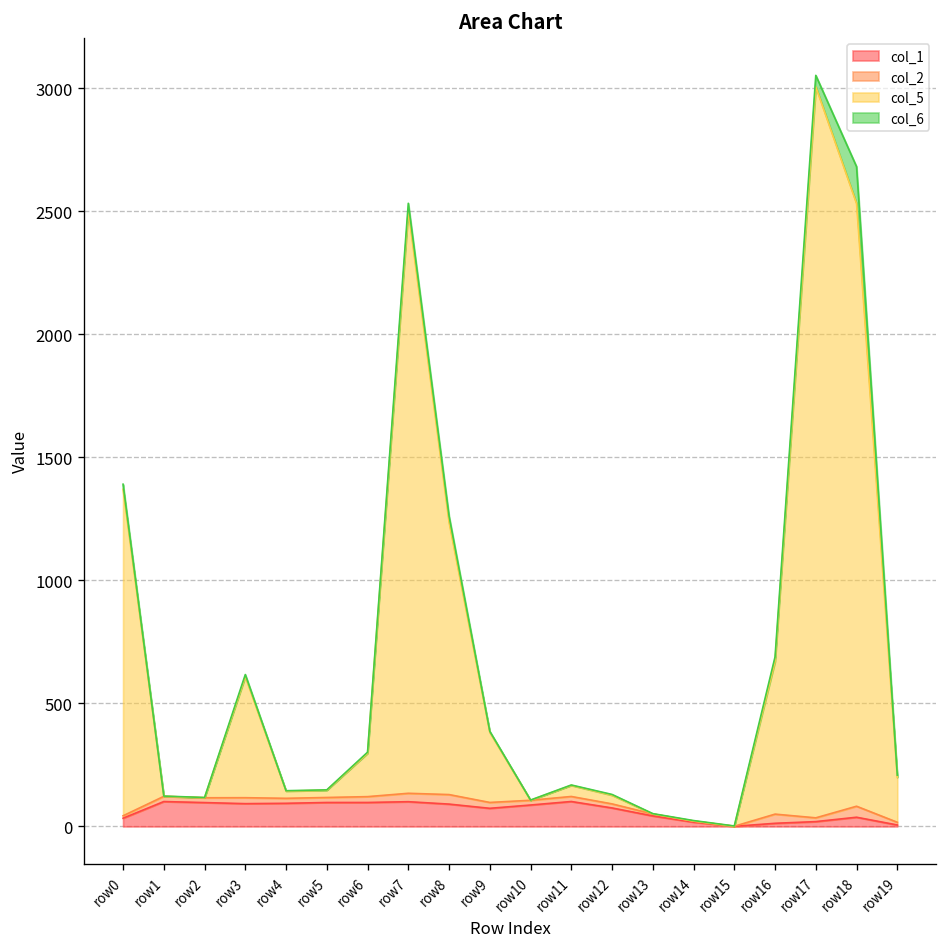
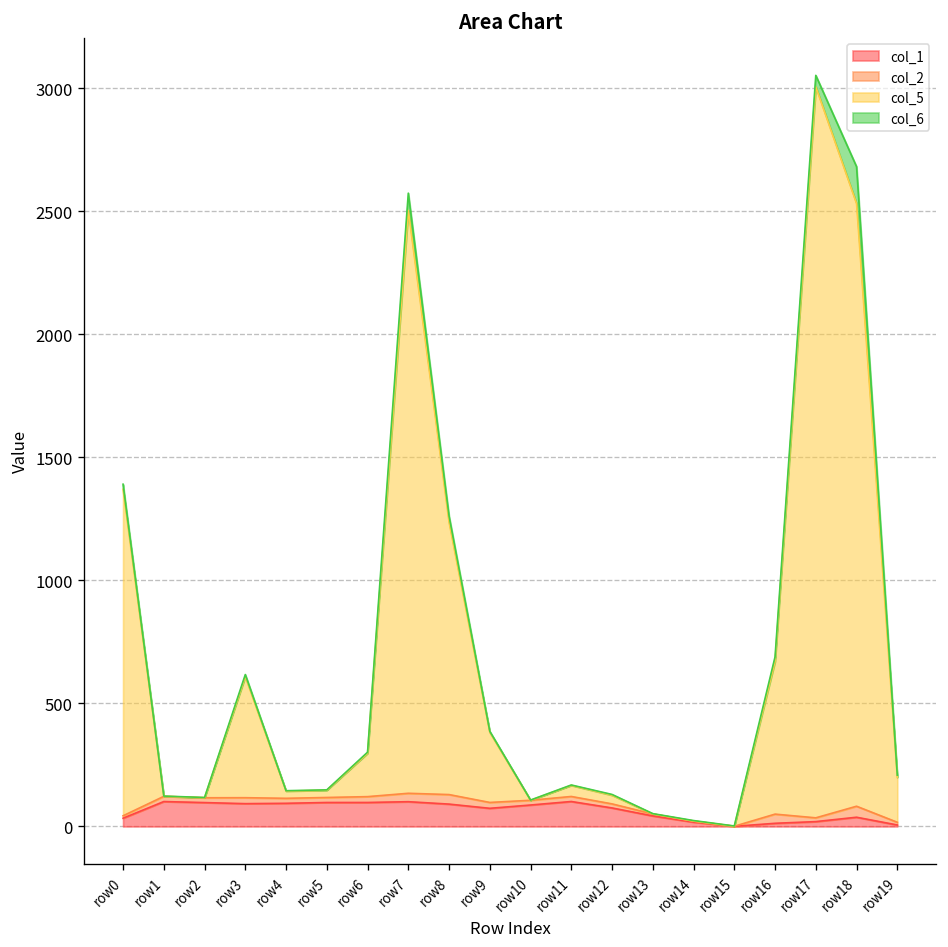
  {
    "col_6": {
      "row0": 20,
-     "row7": 30,
+     "row7": 70,
      "row8": 30,
      "row16": 20,
      "row17": 50,
      "row18": 150
    }
  }
